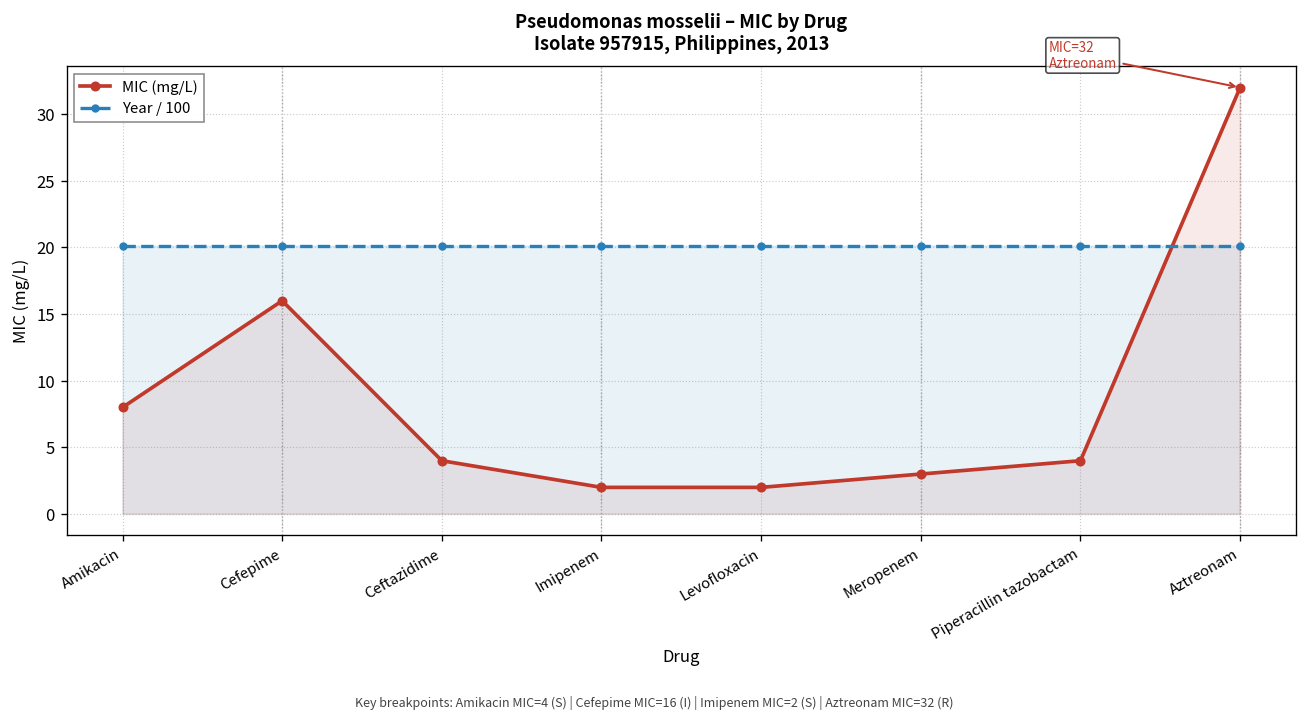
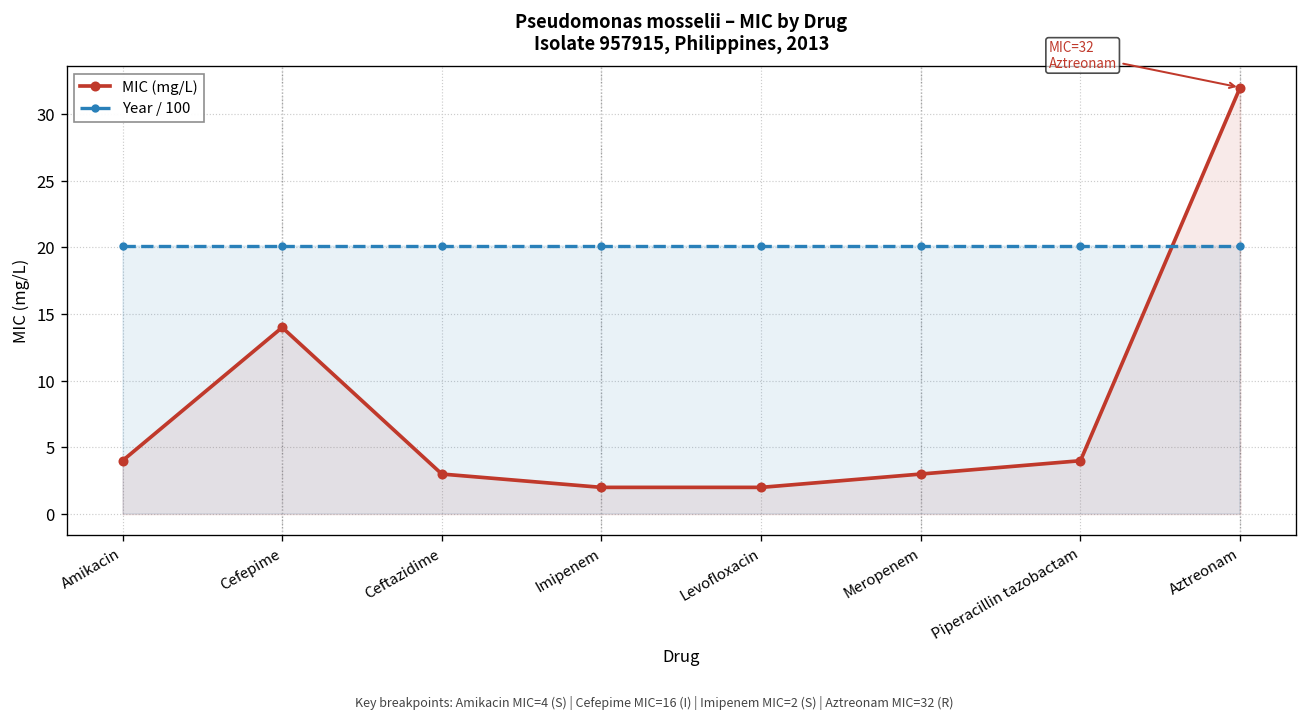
  {
    "MIC (mg/L)": {
-     "Amikacin": 8,
-     "Cefepime": 16,
-     "Ceftazidime": 4,
+     "Amikacin": 4,
+     "Cefepime": 14,
+     "Ceftazidime": 3,
      "Imipenem": 2,
      "Levofloxacin": 2,
      "Meropenem": 3,
      "Piperacillin tazobactam": 4
    },
    "Year / 100": {
      "Amikacin": 20,
      "Cefepime": 20,
      "Ceftazidime": 20,
      "Imipenem": 20,
      "Levofloxacin": 20,
      "Meropenem": 20,
      "Piperacillin tazobactam": 20,
      "Aztreonam": 20
    }
  }
